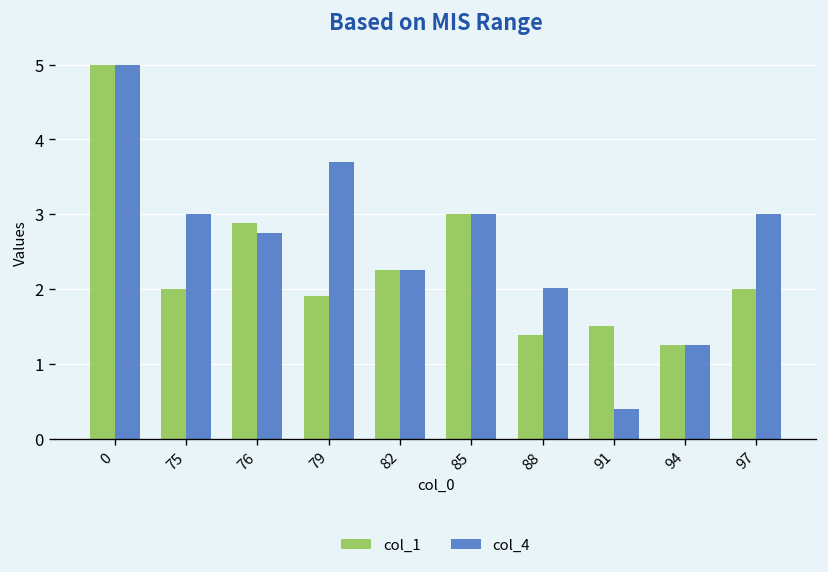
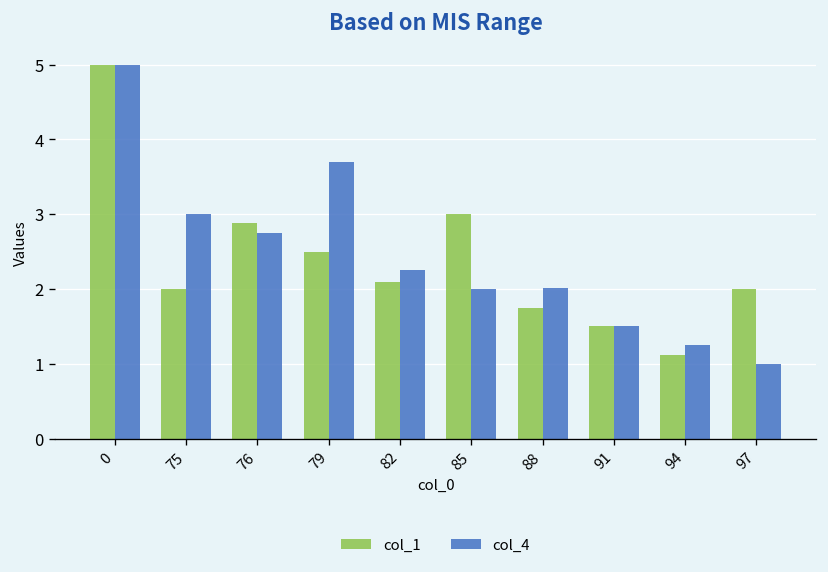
  {
    "col_1": {
      "0": 5.0,
      "75": 2.0,
      "76": 2.9,
-     "79": 1.9,
-     "82": 2.3,
+     "79": 2.5,
+     "82": 2.1,
      "85": 3.0,
-     "88": 1.4,
+     "88": 1.8,
      "91": 1.5,
-     "94": 1.3,
+     "94": 1.1,
      "97": 2.0
    },
    "col_4": {
      "0": 5.0,
      "75": 3.0,
      "76": 2.8,
      "79": 3.7,
      "82": 2.3,
-     "85": 3,
+     "85": 2,
      "88": 2.0,
-     "91": 0.4,
+     "91": 1.5,
      "94": 1.3,
-     "97": 3
+     "97": 1
    }
  }
